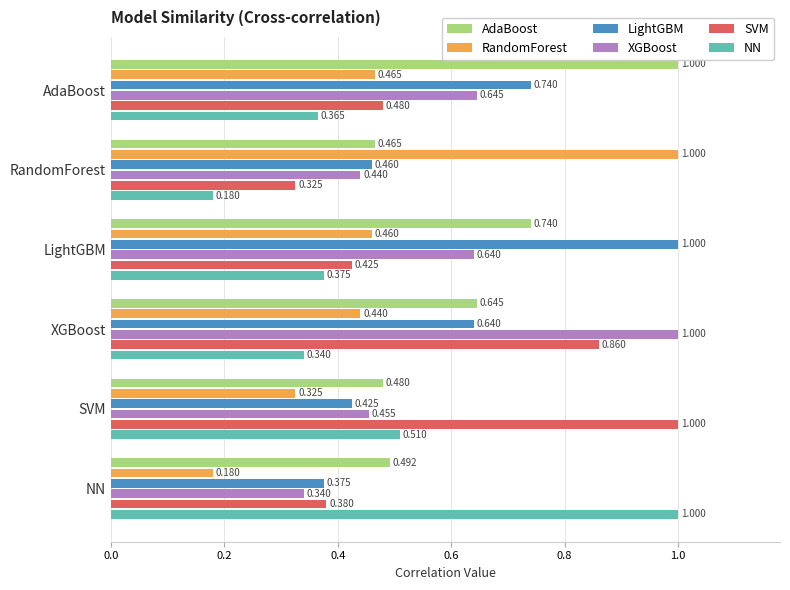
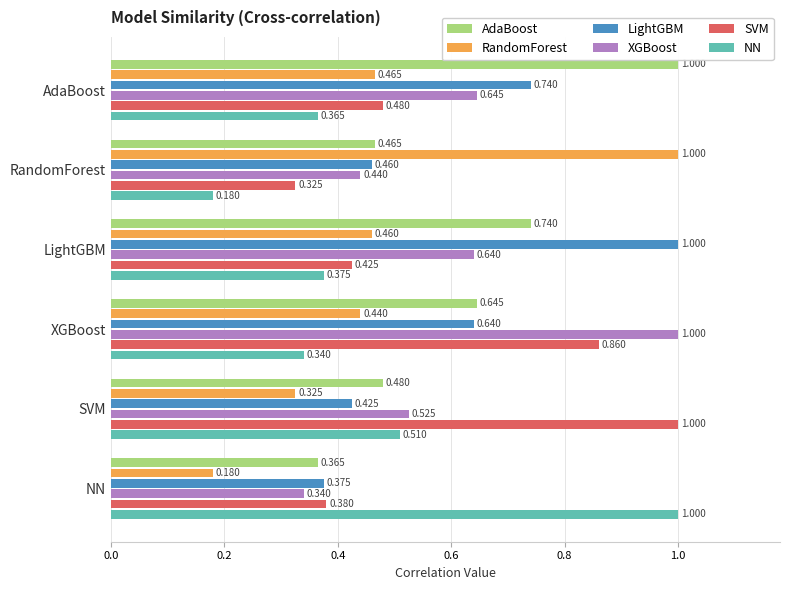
  {
    "AdaBoost": {
      "RandomForest": 0.465,
      "LightGBM": 0.740,
      "XGBoost": 0.645,
      "SVM": 0.480,
-     "NN": 0.492
+     "NN": 0.365
    },
    "RandomForest": {
      "AdaBoost": 0.465,
      "RandomForest": 1.000,
      "LightGBM": 0.460,
      "XGBoost": 0.440,
      "SVM": 0.325,
      "NN": 0.180
    },
    "XGBoost": {
      "AdaBoost": 0.645,
      "RandomForest": 0.440,
      "LightGBM": 0.640,
      "XGBoost": 1.000,
-     "SVM": 0.455,
+     "SVM": 0.525,
      "NN": 0.340
    },
    "SVM": {
      "AdaBoost": 0.480,
      "RandomForest": 0.325,
      "LightGBM": 0.425,
      "XGBoost": 0.860,
      "SVM": 1.000,
      "NN": 0.380
    }
  }
